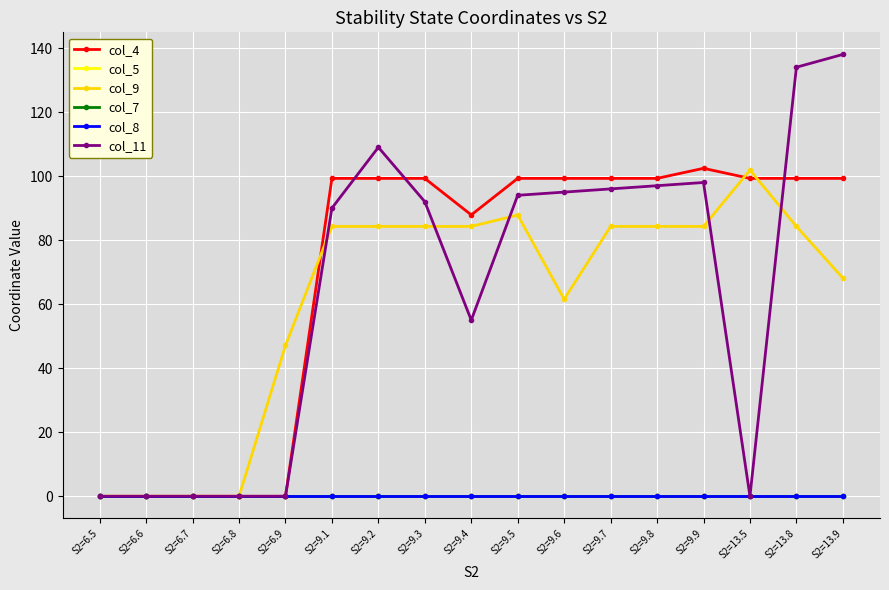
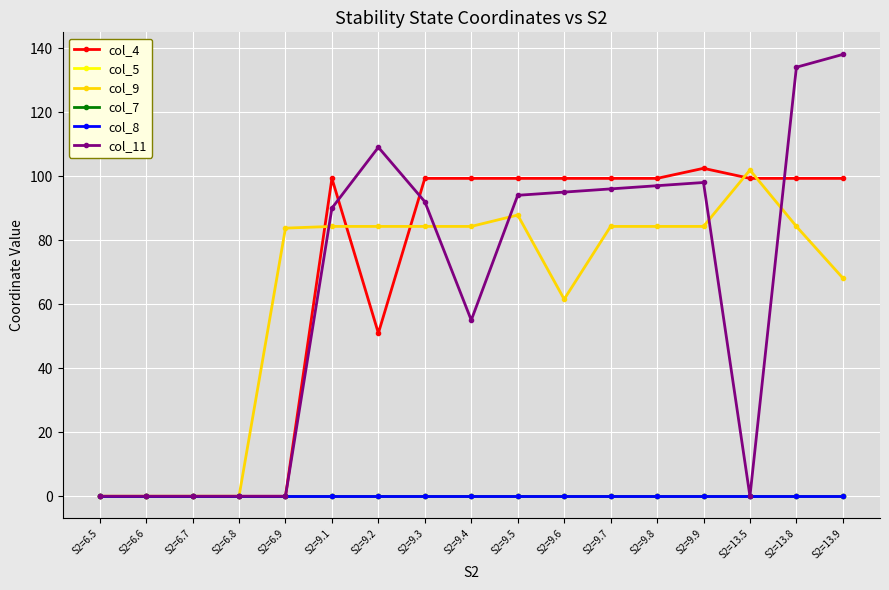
  {
    "col_4": {
      "S2=9.1": 99,
-     "S2=9.2": 99,
+     "S2=9.2": 51,
      "S2=9.3": 99,
-     "S2=9.4": 88,
+     "S2=9.4": 99,
      "S2=9.5": 99,
      "S2=9.6": 99,
      "S2=9.7": 99,
      "S2=9.8": 99,
      "S2=9.9": 102,
      "S2=13.5": 99,
      "S2=13.8": 99,
      "S2=13.9": 99
    },
    "col_8": {
      "S2=9.1": 0,
      "S2=9.2": 0,
      "S2=9.3": 0,
      "S2=9.4": 0,
      "S2=9.5": 0,
      "S2=9.6": 0,
      "S2=9.7": 0,
      "S2=9.8": 0,
      "S2=9.9": 0,
      "S2=13.8": 0,
      "S2=13.9": 0
    },
    "col_9": {
-     "S2=6.9": 47,
+     "S2=6.9": 84,
      "S2=9.1": 84,
      "S2=9.2": 84,
      "S2=9.3": 84,
      "S2=9.4": 84,
      "S2=9.5": 88,
      "S2=9.6": 62,
      "S2=9.7": 84,
      "S2=9.8": 84,
      "S2=9.9": 84,
      "S2=13.5": 102,
      "S2=13.8": 84,
      "S2=13.9": 68
    },
    "col_11": {
      "S2=9.1": 90,
      "S2=9.2": 109,
      "S2=9.3": 92,
      "S2=9.4": 55,
      "S2=9.5": 94,
      "S2=9.6": 95,
      "S2=9.7": 96,
      "S2=9.8": 97,
      "S2=9.9": 98,
      "S2=13.8": 134,
      "S2=13.9": 138
    }
  }
